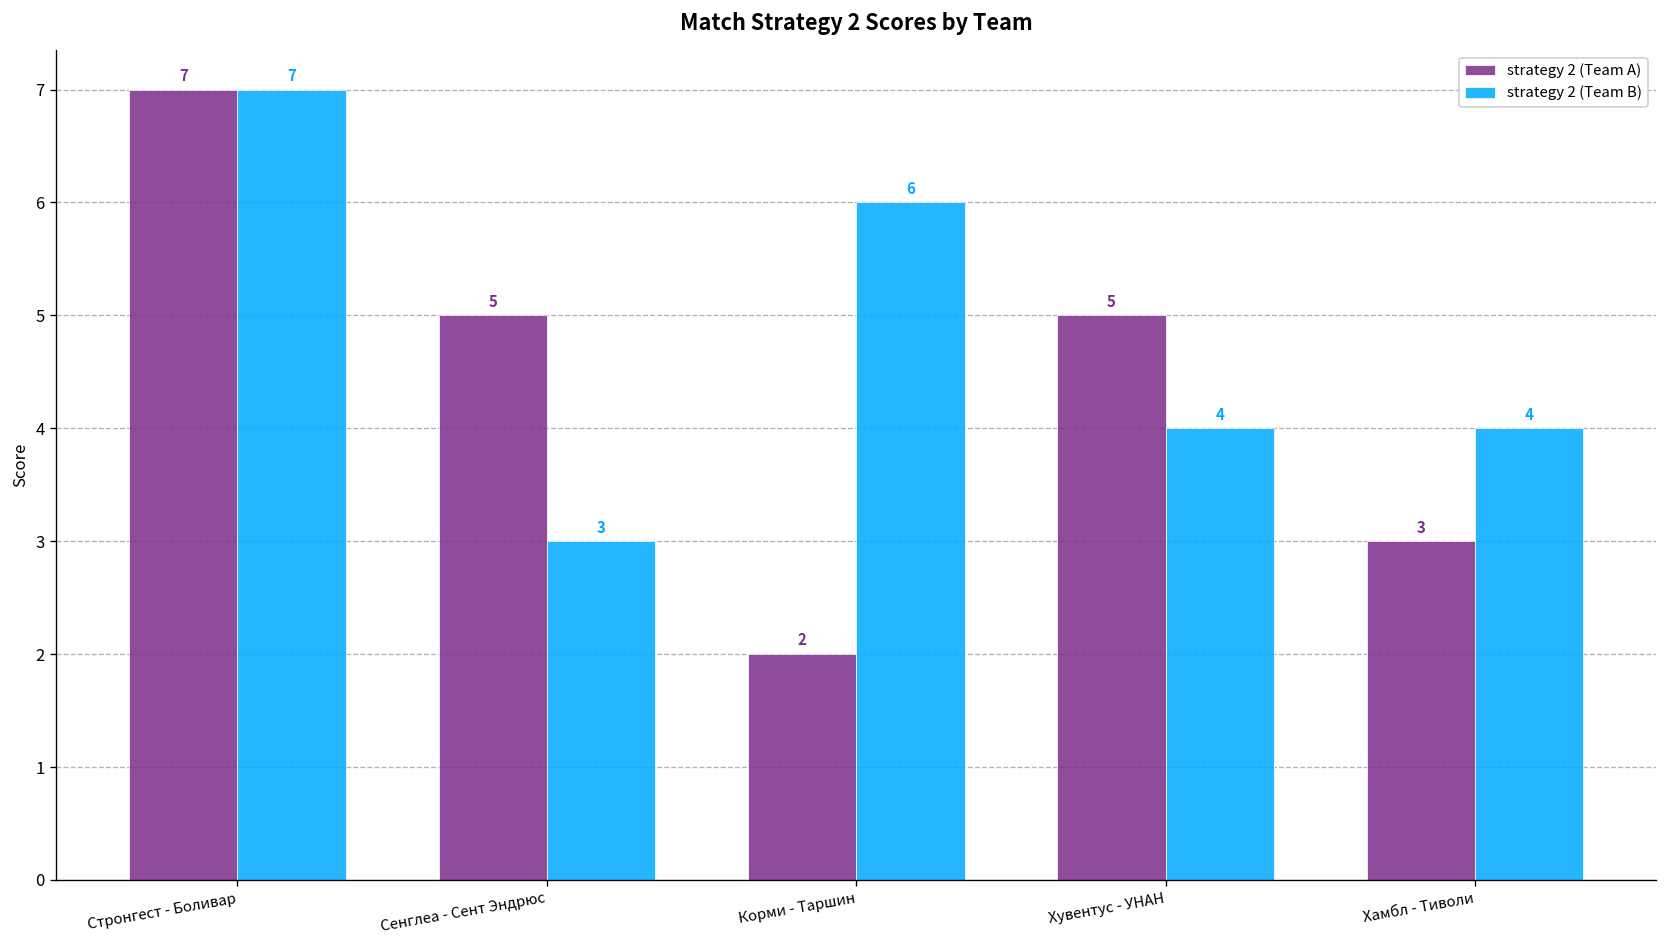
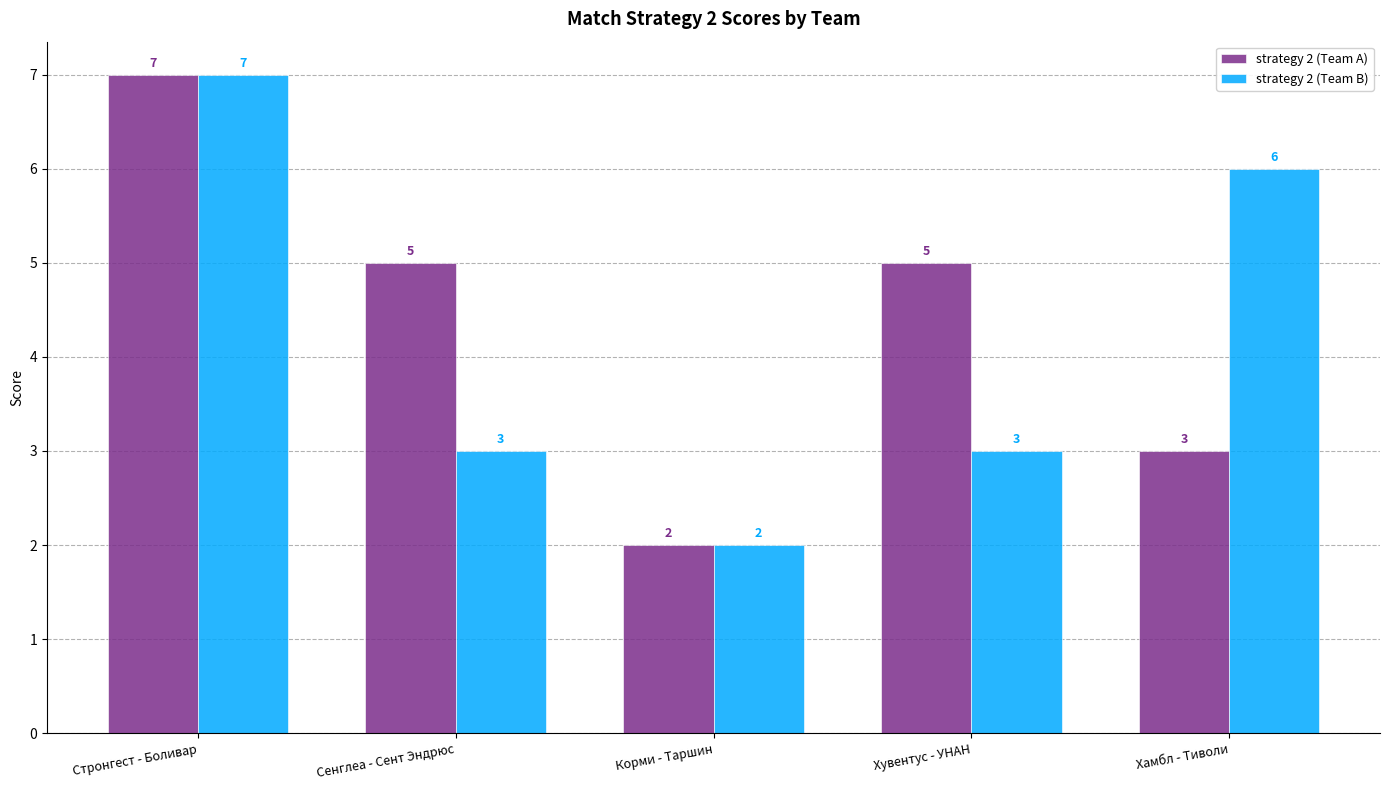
  {
    "strategy 2 (Team A)": {
      "Стронгест - Боливар": 7,
      "Сенглеа - Сент Эндрюс": 5,
      "Корми - Таршин": 2,
      "Хувентус - УНАН": 5,
      "Хамбл - Тиволи": 3
    },
    "strategy 2 (Team B)": {
      "Стронгест - Боливар": 7,
      "Сенглеа - Сент Эндрюс": 3,
-     "Корми - Таршин": 6,
-     "Хувентус - УНАН": 4,
-     "Хамбл - Тиволи": 4
+     "Корми - Таршин": 2,
+     "Хувентус - УНАН": 3,
+     "Хамбл - Тиволи": 6
    }
  }
